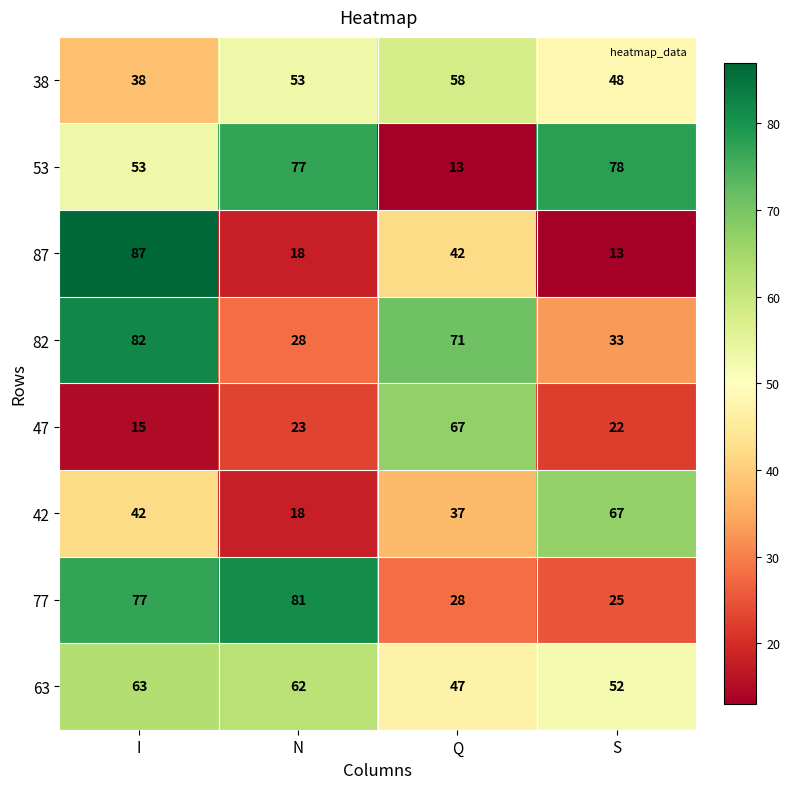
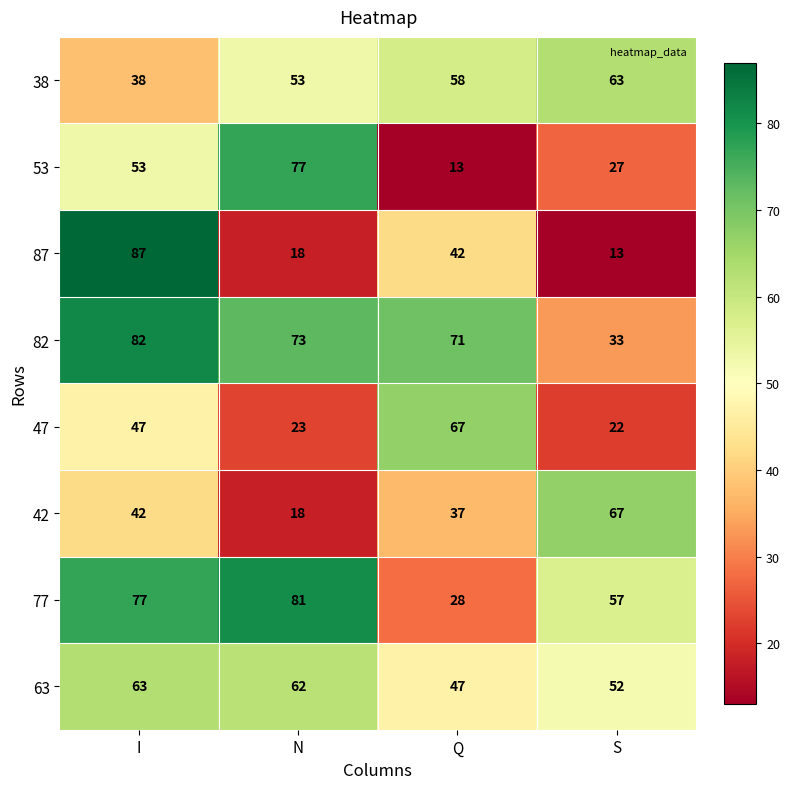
  {
    "38": {
      "I": 38,
      "N": 53,
      "Q": 58,
-     "S": 48
+     "S": 63
    },
    "53": {
      "I": 53,
      "N": 77,
      "Q": 13,
-     "S": 78
+     "S": 27
    },
    "87": {
      "I": 87,
      "N": 18,
      "Q": 42,
      "S": 13
    },
    "82": {
      "I": 82,
-     "N": 28,
+     "N": 73,
      "Q": 71,
      "S": 33
    },
    "47": {
-     "I": 15,
+     "I": 47,
      "N": 23,
      "Q": 67,
      "S": 22
    },
    "42": {
      "I": 42,
      "N": 18,
      "Q": 37,
      "S": 67
    },
    "77": {
      "I": 77,
      "N": 81,
      "Q": 28,
-     "S": 25
+     "S": 57
    },
    "63": {
      "I": 63,
      "N": 62,
      "Q": 47,
      "S": 52
    }
  }
